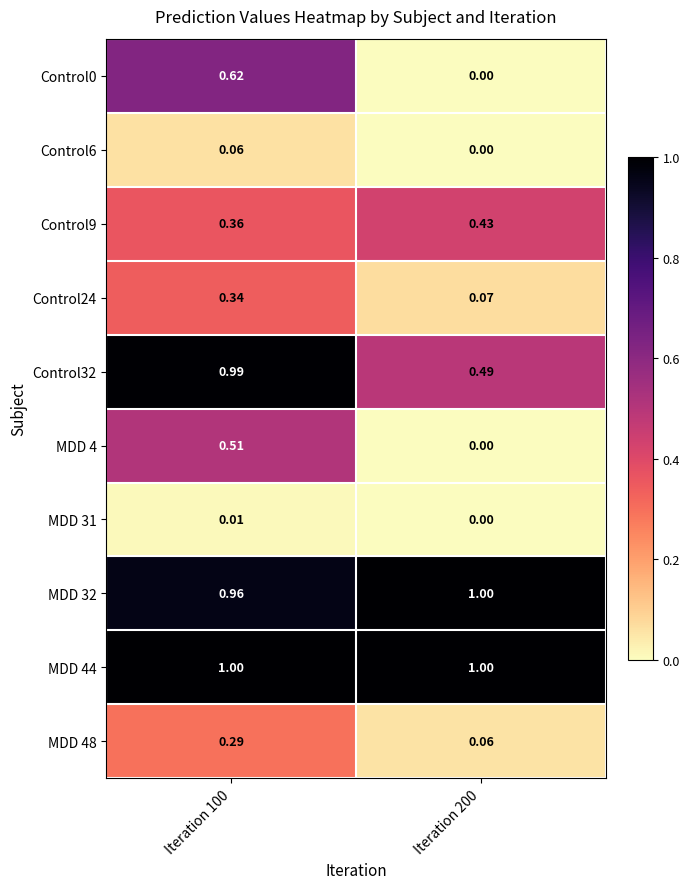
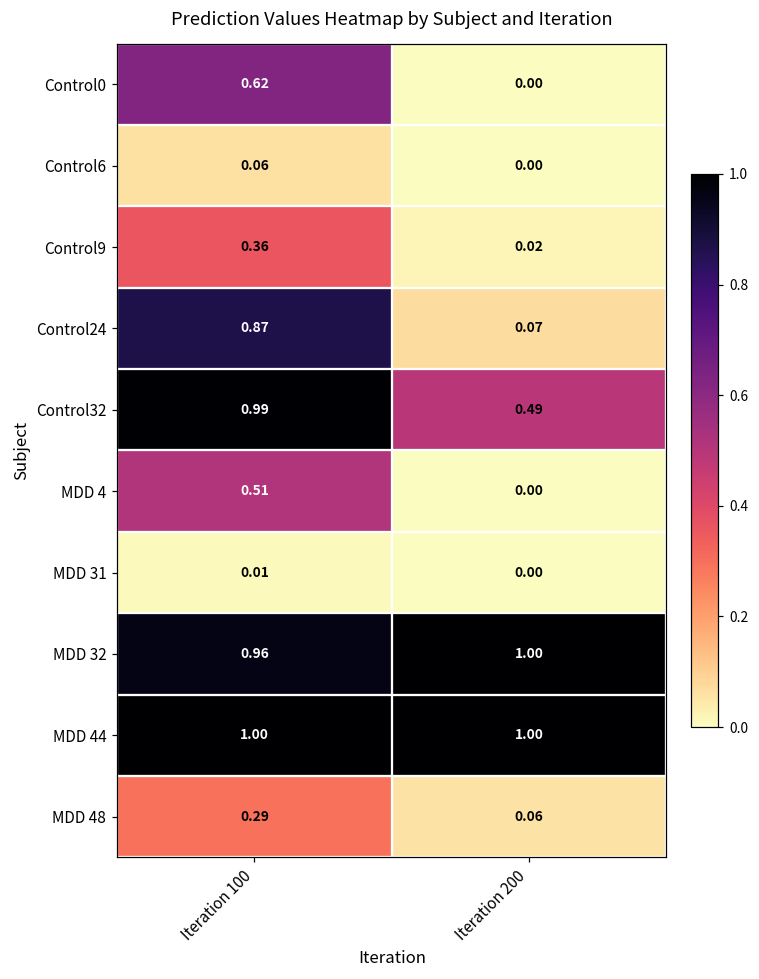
  {
    "Control0": {
      "Iteration 100": 0.62,
      "Iteration 200": 0.00
    },
    "Control6": {
      "Iteration 100": 0.06,
      "Iteration 200": 0.00
    },
    "Control9": {
      "Iteration 100": 0.36,
-     "Iteration 200": 0.43
+     "Iteration 200": 0.02
    },
    "Control24": {
-     "Iteration 100": 0.34,
+     "Iteration 100": 0.87,
      "Iteration 200": 0.07
    },
    "Control32": {
      "Iteration 100": 0.99,
      "Iteration 200": 0.49
    },
    "MDD 4": {
      "Iteration 100": 0.51,
      "Iteration 200": 0.00
    },
    "MDD 31": {
      "Iteration 100": 0.01,
      "Iteration 200": 0.00
    },
    "MDD 32": {
      "Iteration 100": 0.96,
      "Iteration 200": 1.00
    },
    "MDD 44": {
      "Iteration 100": 1.00,
      "Iteration 200": 1.00
    },
    "MDD 48": {
      "Iteration 100": 0.29,
      "Iteration 200": 0.06
    }
  }
